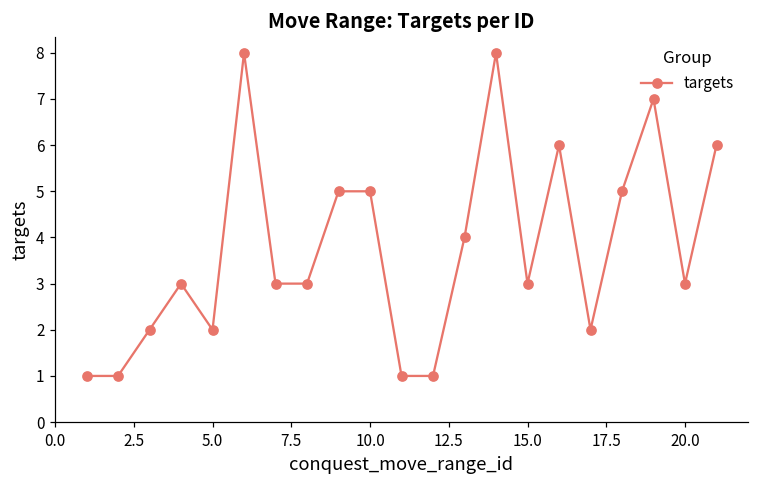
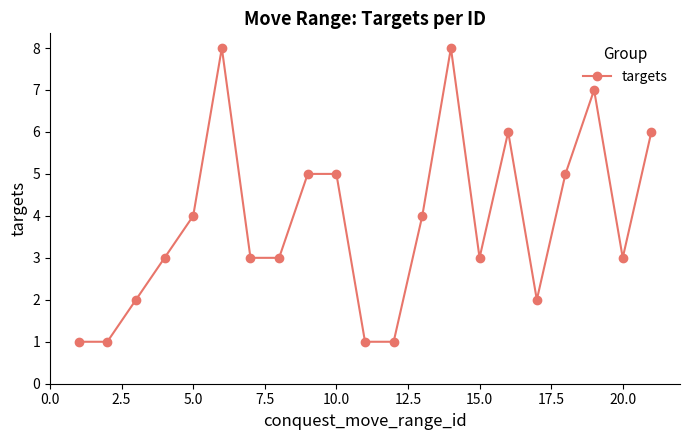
  {
-   "5.0": 2,
+   "5.0": 4,
    "10.0": 5,
    "15.0": 3,
    "20.0": 3
  }
